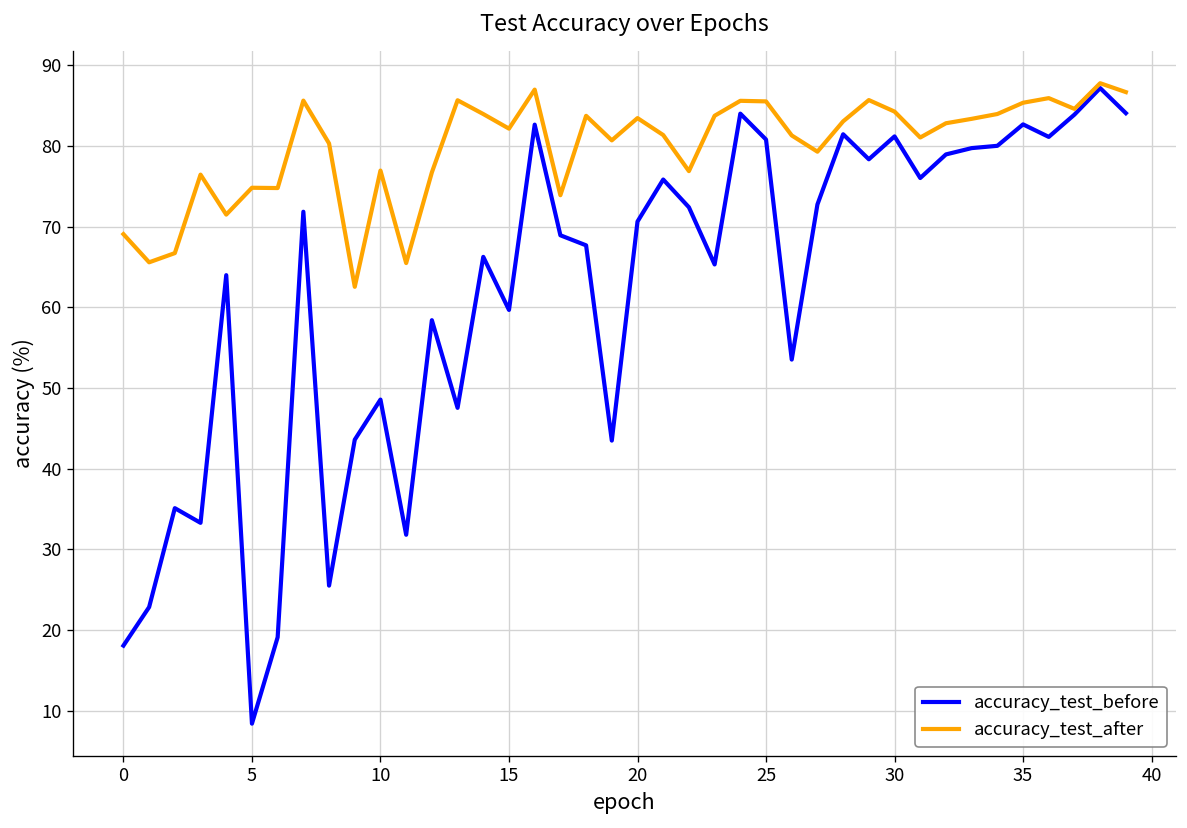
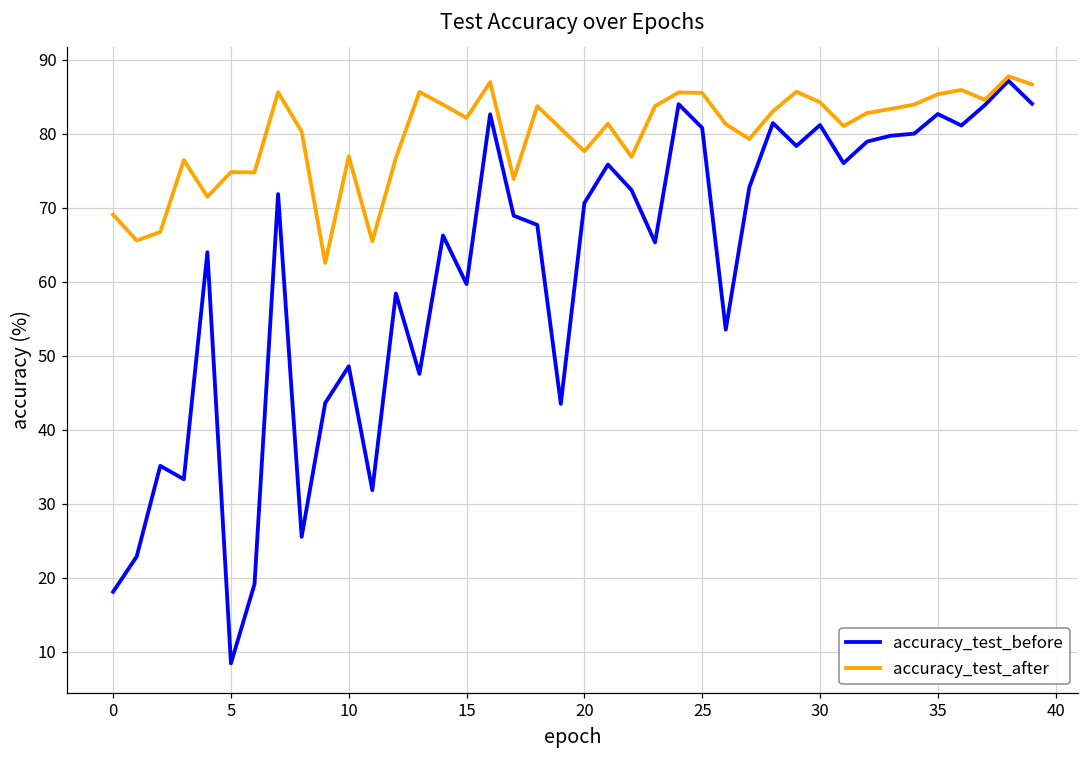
  {
    "accuracy_test_before": {
      "0": 18,
      "5": 8,
      "10": 49,
      "15": 60,
      "20": 71,
      "25": 81,
      "30": 81,
      "35": 83
    },
    "accuracy_test_after": {
      "0": 69,
      "5": 75,
      "10": 77,
      "15": 82,
-     "20": 83,
+     "20": 78,
      "25": 86,
      "30": 84,
      "35": 85
    }
  }
